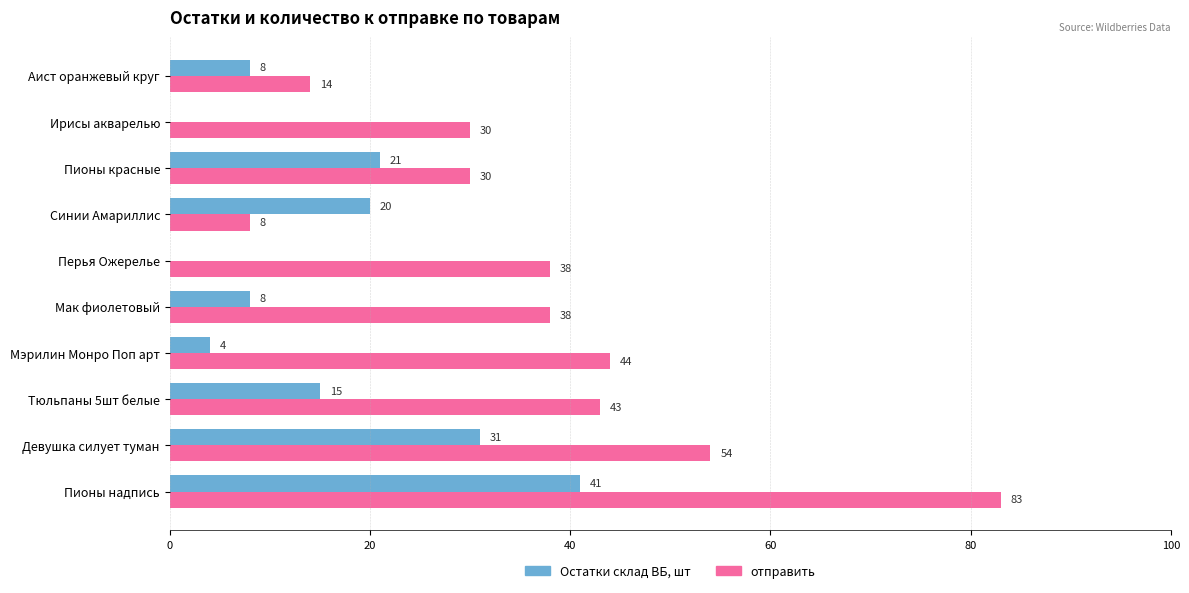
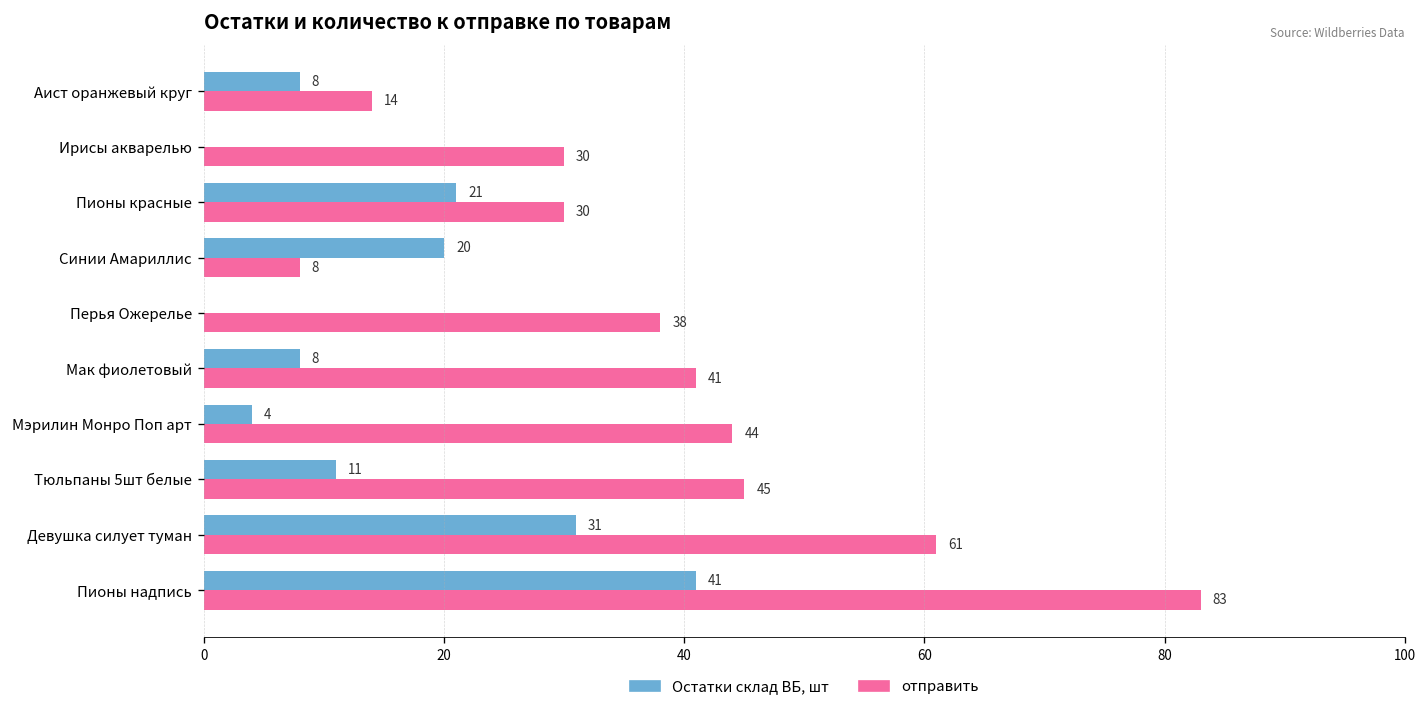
  {
    "Остатки склад ВБ, шт": {
      "Аист оранжевый круг": 8,
      "Пионы красные": 21,
      "Синии Амариллис": 20,
      "Мак фиолетовый": 8,
      "Мэрилин Монро Поп арт": 4,
-     "Тюльпаны 5шт белые": 15,
+     "Тюльпаны 5шт белые": 11,
      "Девушка силует туман": 31,
      "Пионы надпись": 41
    },
    "отправить": {
      "Аист оранжевый круг": 14,
      "Ирисы акварелью": 30,
      "Пионы красные": 30,
      "Синии Амариллис": 8,
      "Перья Ожерелье": 38,
-     "Мак фиолетовый": 38,
+     "Мак фиолетовый": 41,
      "Мэрилин Монро Поп арт": 44,
-     "Тюльпаны 5шт белые": 43,
-     "Девушка силует туман": 54,
+     "Тюльпаны 5шт белые": 45,
+     "Девушка силует туман": 61,
      "Пионы надпись": 83
    }
  }
